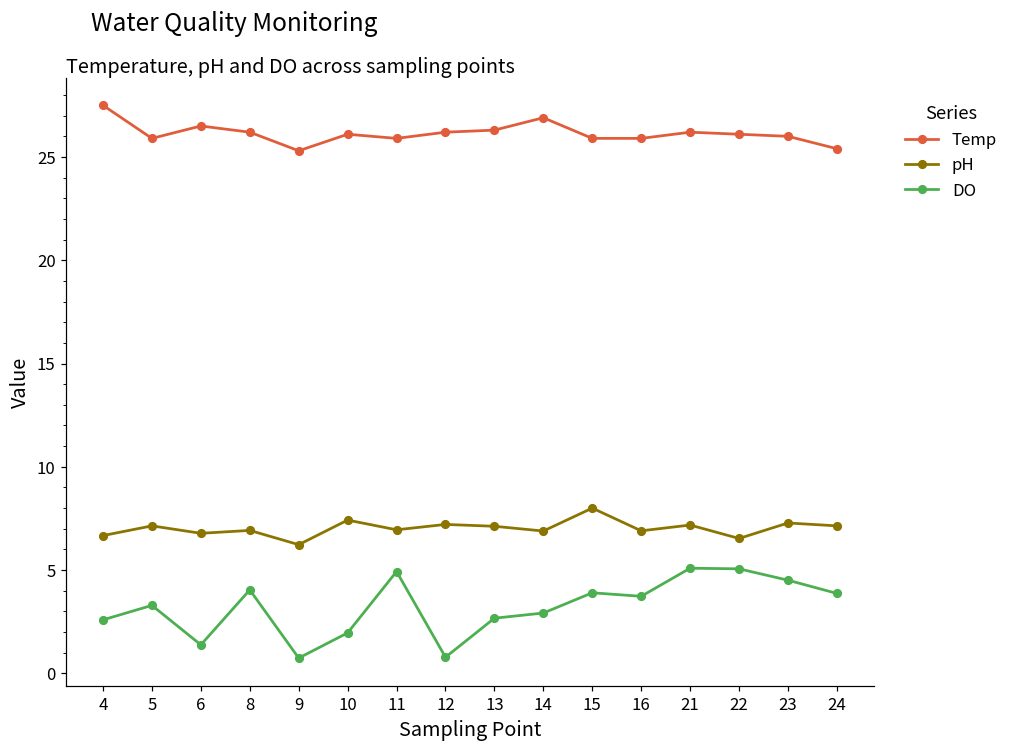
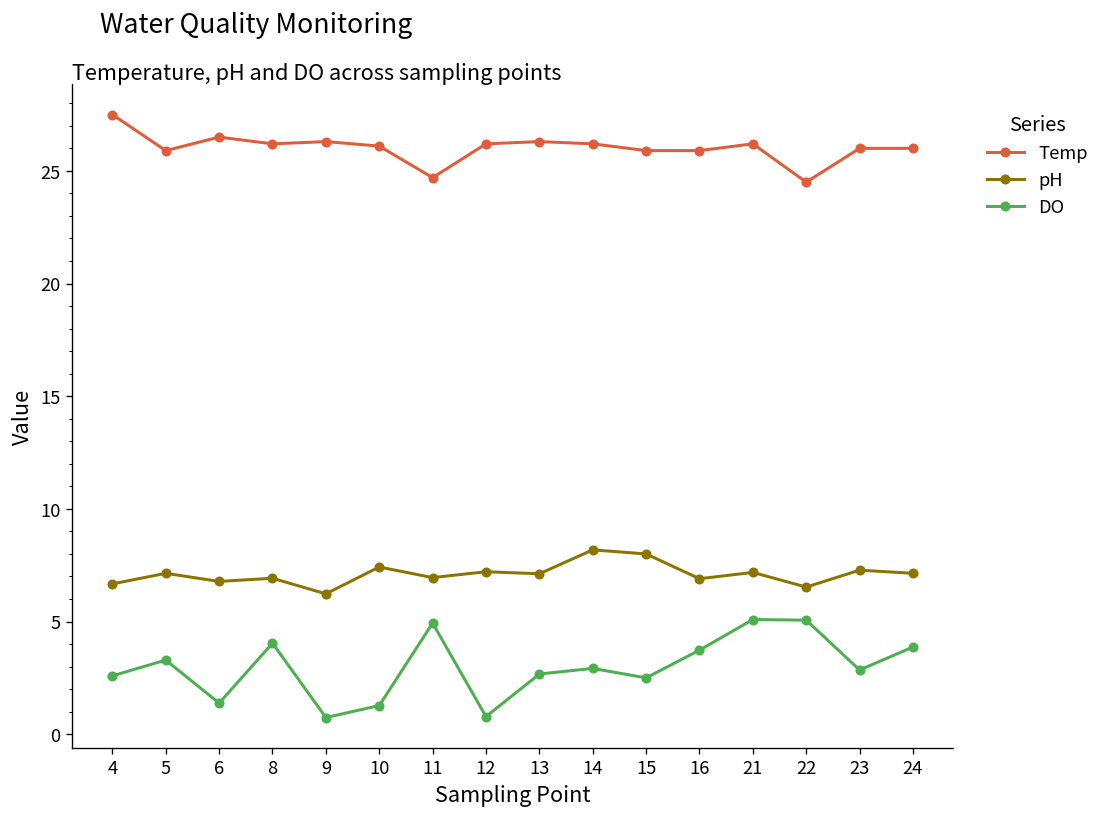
  {
    "Temp": {
      "4": 27.5,
      "5": 25.9,
      "6": 26.5,
      "8": 26.2,
-     "9": 25.3,
+     "9": 26.3,
      "10": 26.1,
-     "11": 25.9,
+     "11": 24.7,
      "12": 26.2,
      "13": 26.3,
-     "14": 26.9,
+     "14": 26.2,
      "15": 25.9,
      "16": 25.9,
      "21": 26.2,
-     "22": 26.1,
+     "22": 24.5,
      "23": 26.0,
-     "24": 25.4
+     "24": 26.0
    },
    "pH": {
      "4": 6.7,
      "5": 7.1,
      "6": 6.8,
      "8": 6.9,
      "9": 6.2,
      "10": 7.4,
      "11": 7.0,
      "12": 7.2,
      "13": 7.1,
-     "14": 6.9,
+     "14": 8.2,
      "15": 8.0,
      "16": 6.9,
      "21": 7.2,
      "22": 6.5,
      "23": 7.3,
      "24": 7.1
    },
    "DO": {
      "4": 2.6,
      "5": 3.3,
      "6": 1.4,
      "8": 4.0,
      "9": 0.7,
-     "10": 2.0,
+     "10": 1.3,
      "11": 4.9,
      "12": 0.8,
      "13": 2.7,
      "14": 2.9,
-     "15": 3.9,
+     "15": 2.5,
      "16": 3.7,
      "21": 5.1,
      "22": 5.1,
-     "23": 4.5,
+     "23": 2.9,
      "24": 3.9
    }
  }
